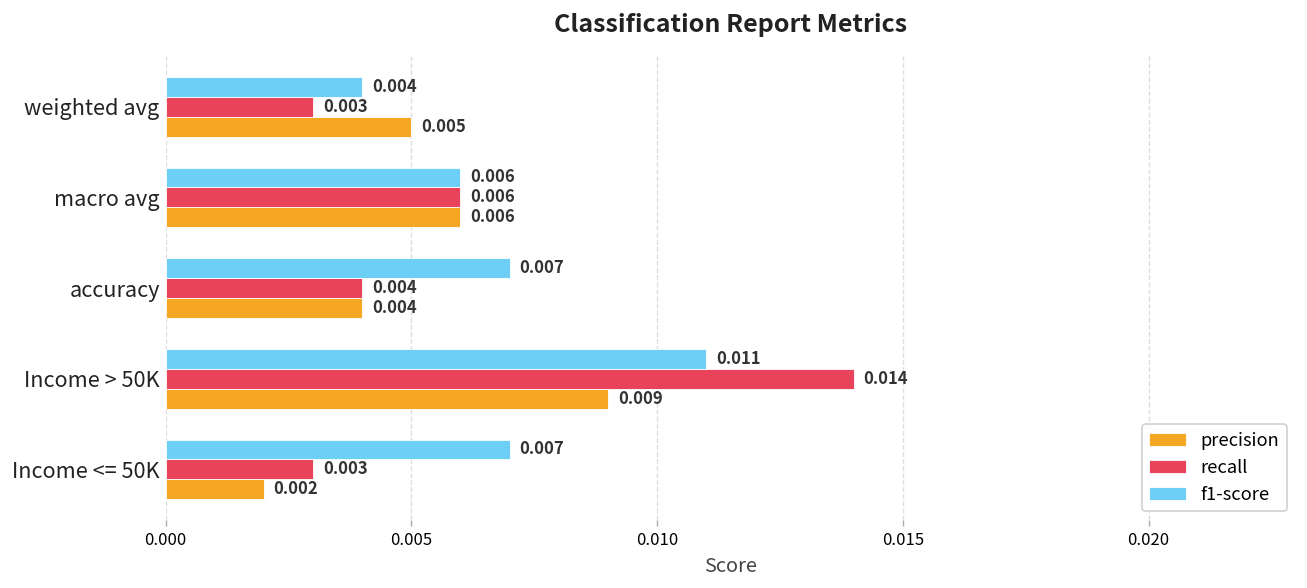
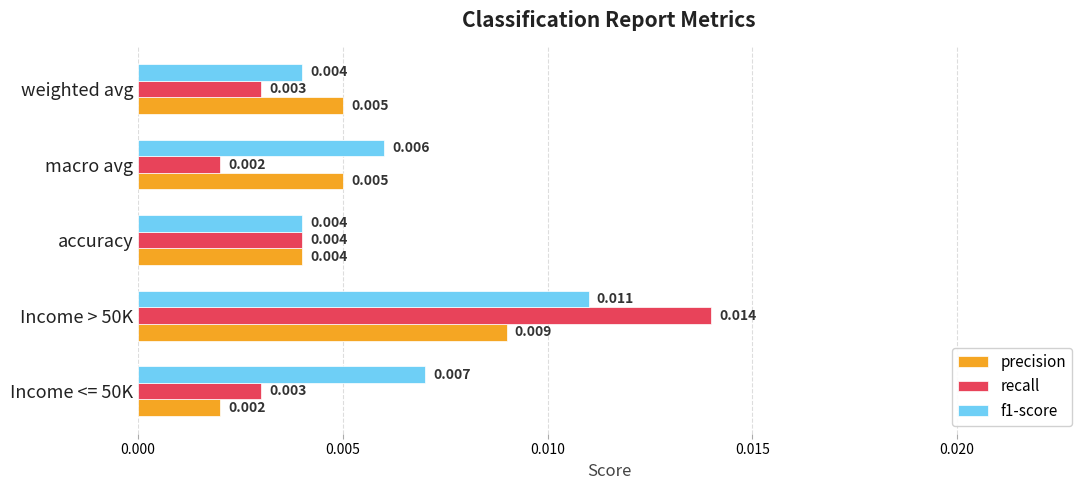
  {
    "precision": {
      "weighted avg": 0.005,
-     "macro avg": 0.006,
+     "macro avg": 0.005,
      "accuracy": 0.004,
      "Income > 50K": 0.009,
      "Income <= 50K": 0.002
    },
    "recall": {
      "weighted avg": 0.003,
-     "macro avg": 0.006,
+     "macro avg": 0.002,
      "accuracy": 0.004,
      "Income > 50K": 0.014,
      "Income <= 50K": 0.003
    },
    "f1-score": {
      "weighted avg": 0.004,
      "macro avg": 0.006,
-     "accuracy": 0.007,
+     "accuracy": 0.004,
      "Income > 50K": 0.011,
      "Income <= 50K": 0.007
    }
  }
